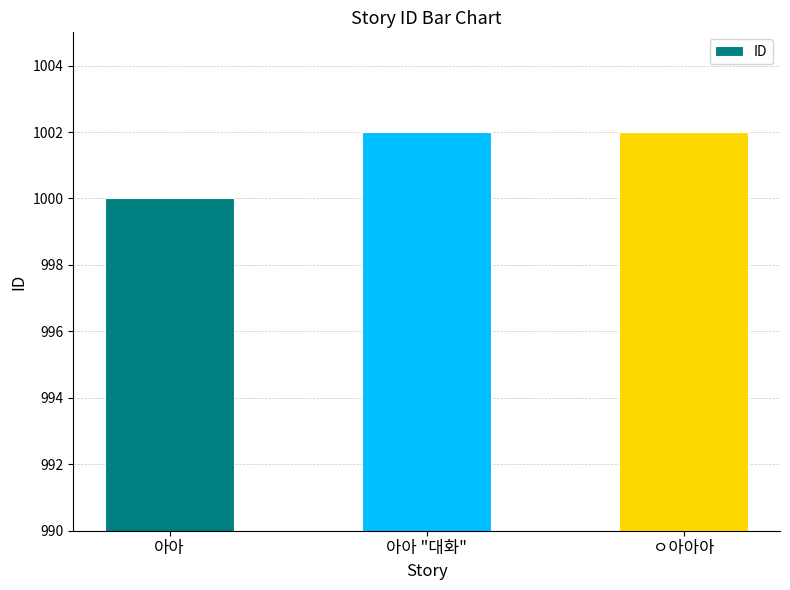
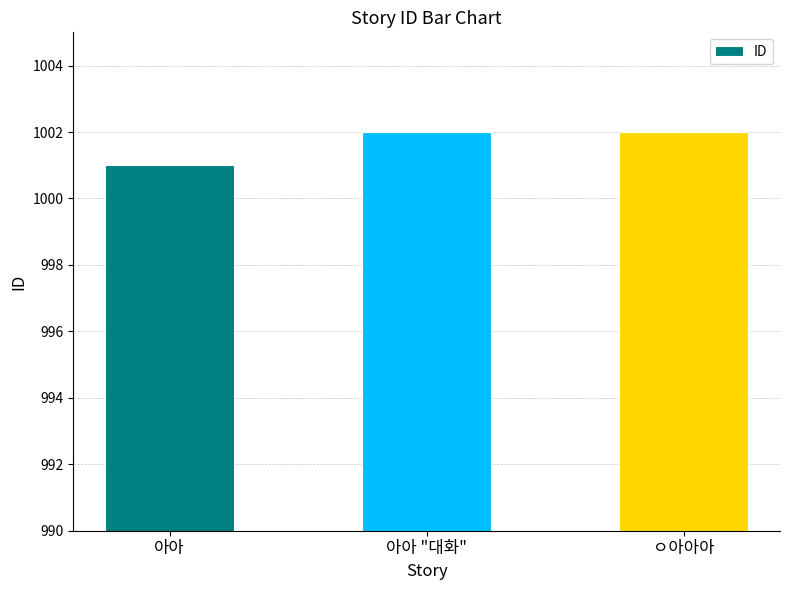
  {
-   "아아": 1000,
+   "아아": 1001,
    "아아 \"대화\"": 1002,
    "ㅇ아아아": 1002
  }
